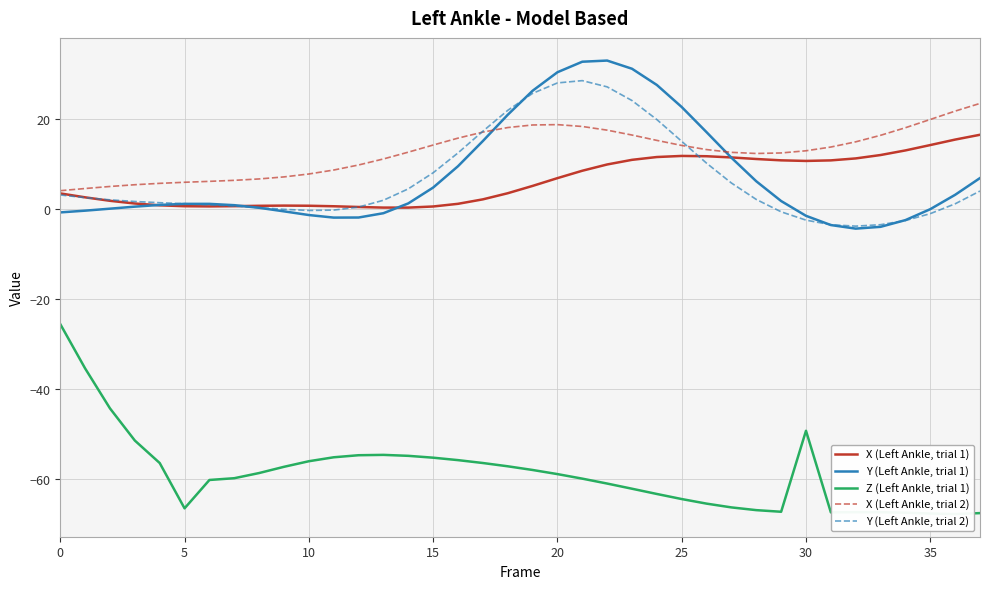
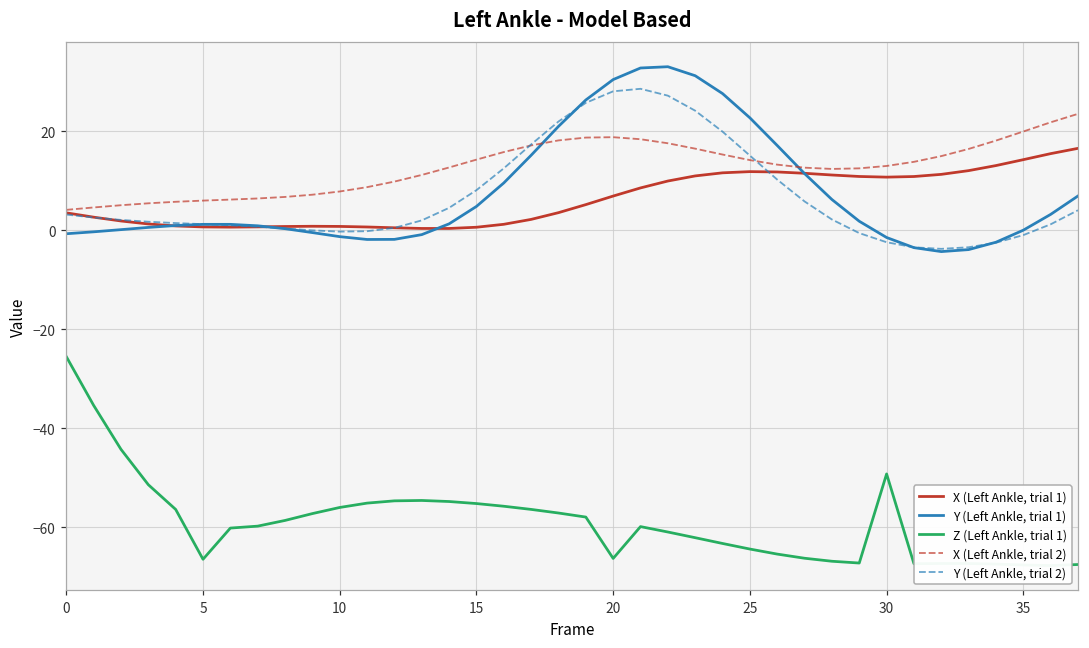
  {
    "Z (Left Ankle, trial 1)": {
      "0": -26,
      "5": -66,
      "10": -56,
      "15": -55,
-     "20": -59,
+     "20": -66,
      "25": -64,
      "30": -49
    }
  }
